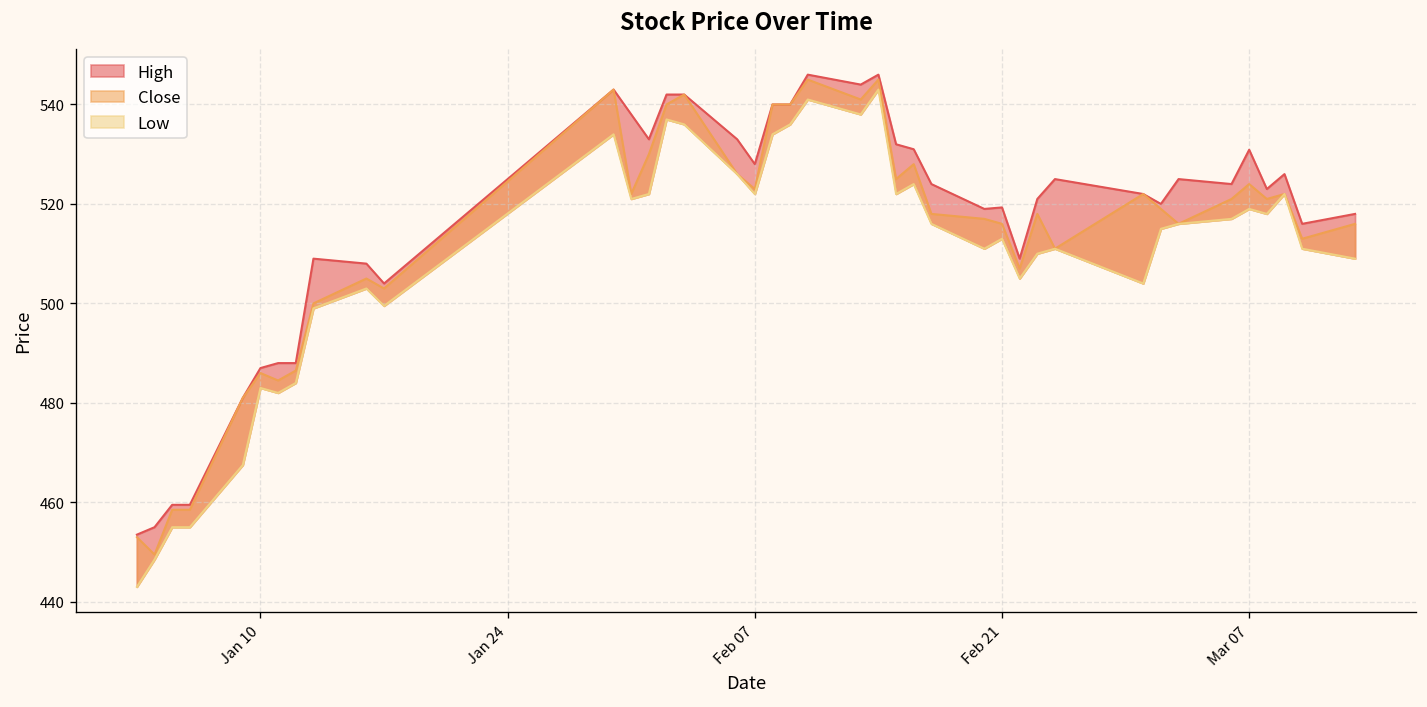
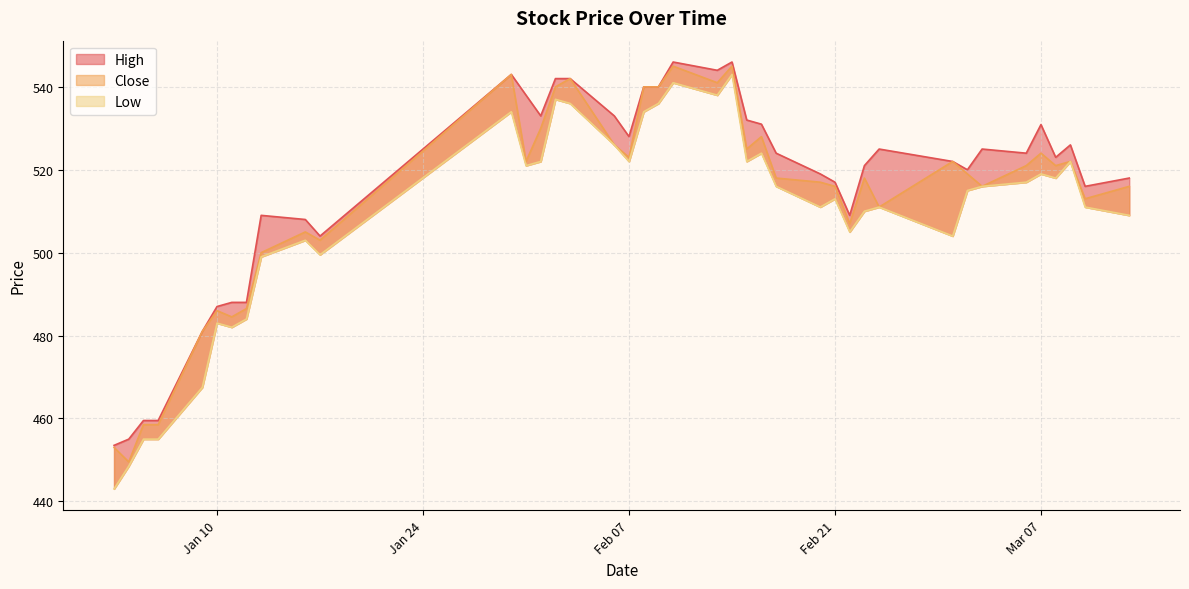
  {
    "High": {
      "Jan 10": 487,
      "Feb 07": 528,
-     "Feb 21": 519,
+     "Feb 21": 517,
      "Mar 07": 531
    }
  }
